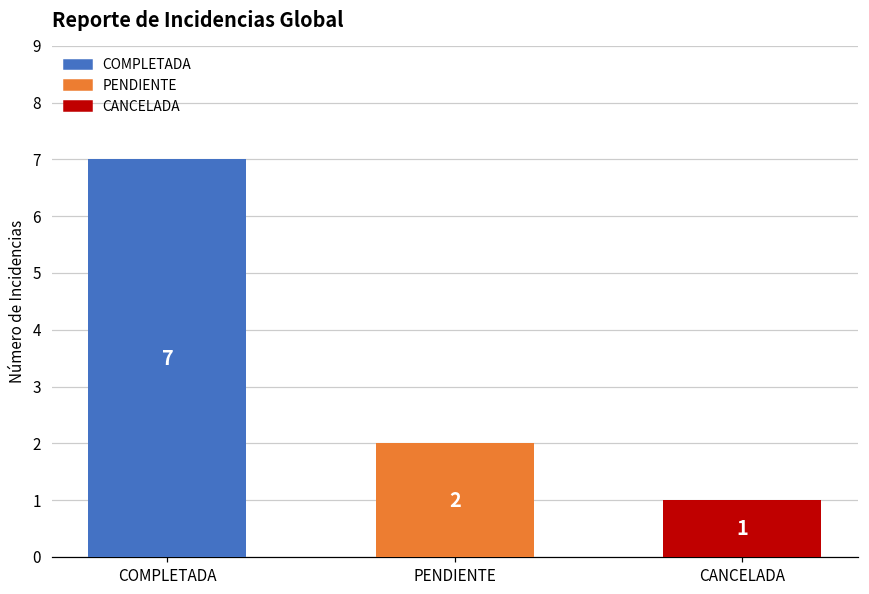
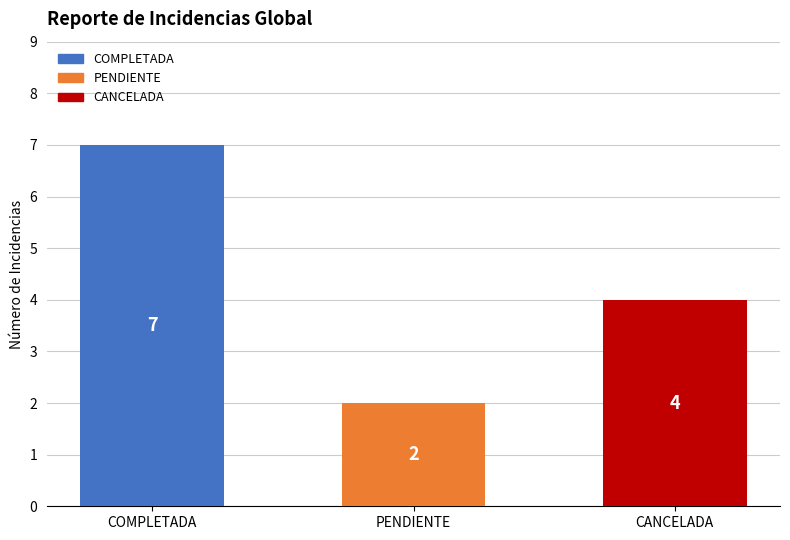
  {
    "COMPLETADA": 7,
    "PENDIENTE": 2,
-   "CANCELADA": 1
+   "CANCELADA": 4
  }
